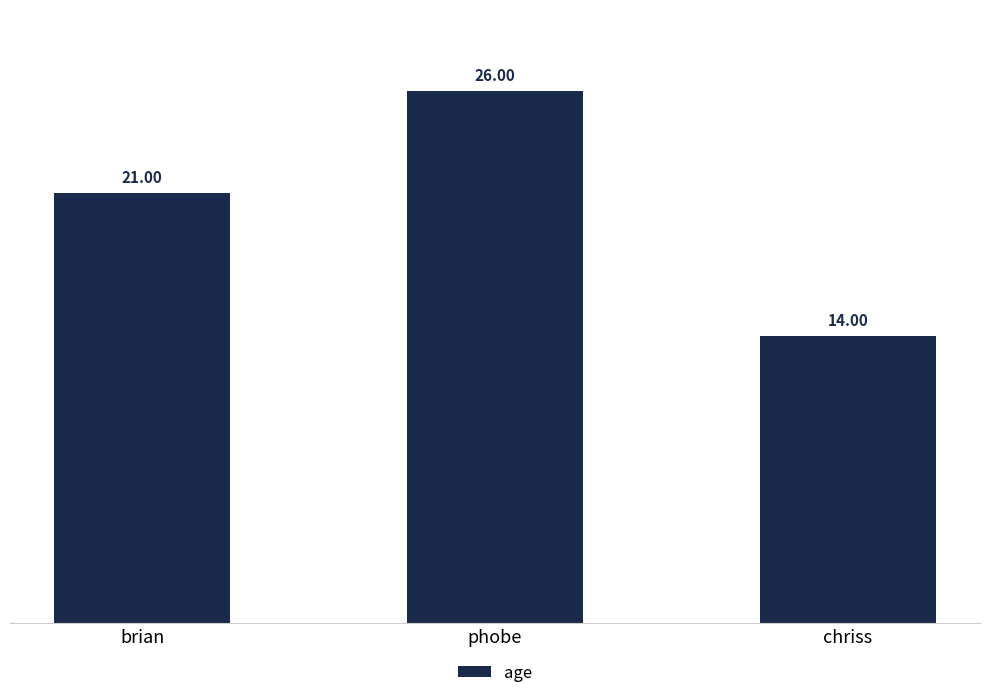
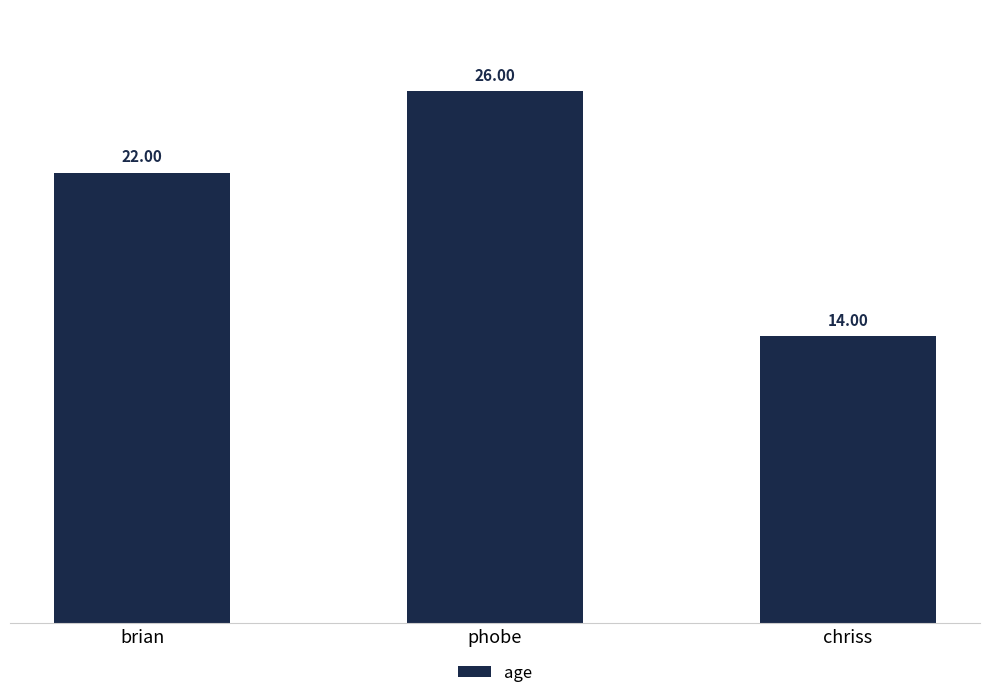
  {
-   "brian": 21.00,
+   "brian": 22.00,
    "phobe": 26.00,
    "chriss": 14.00
  }
